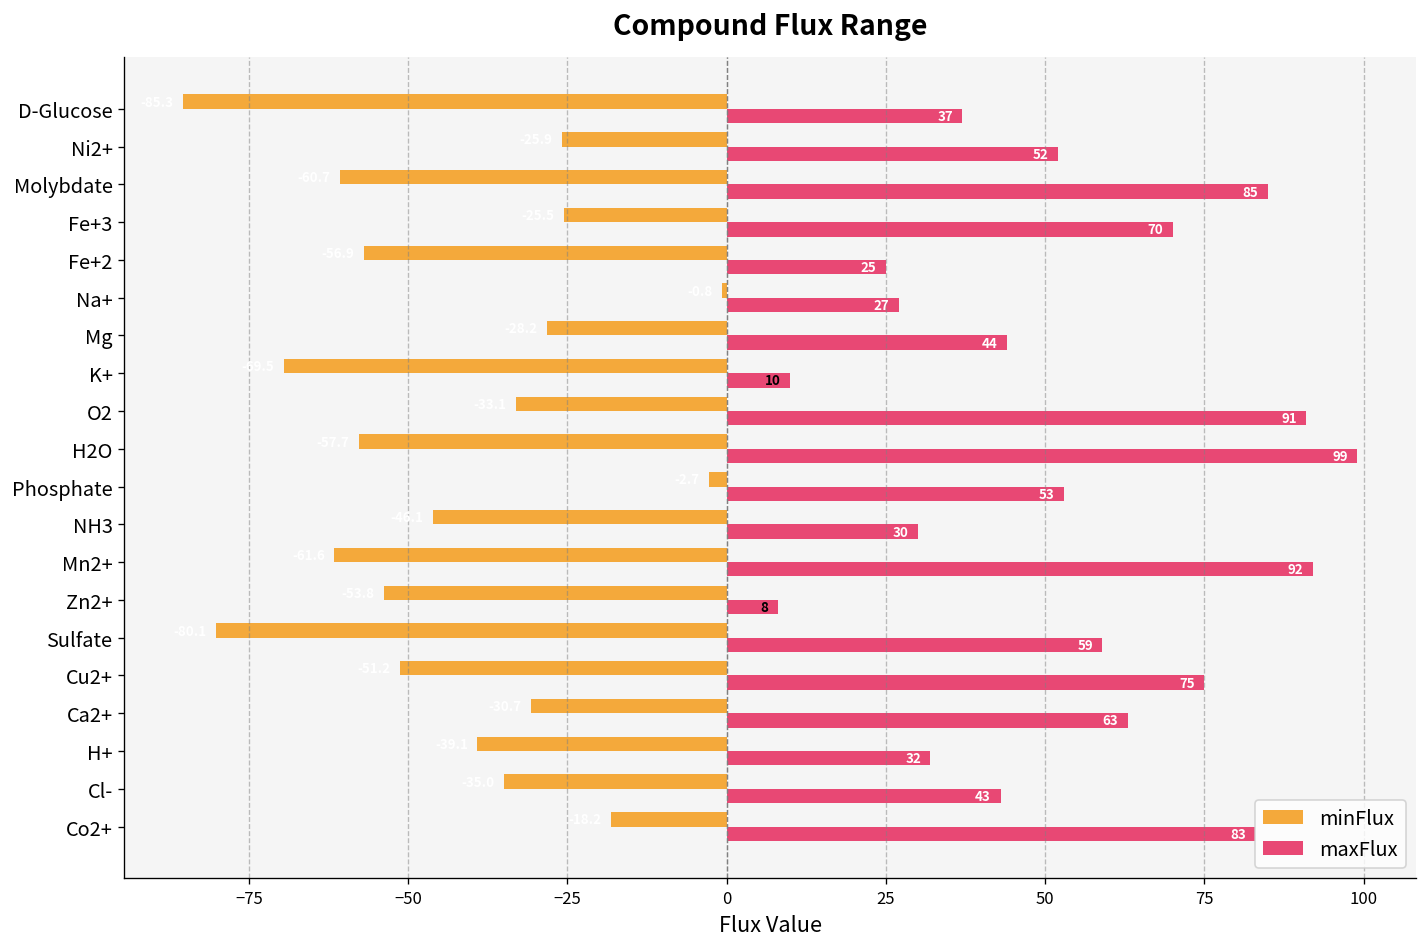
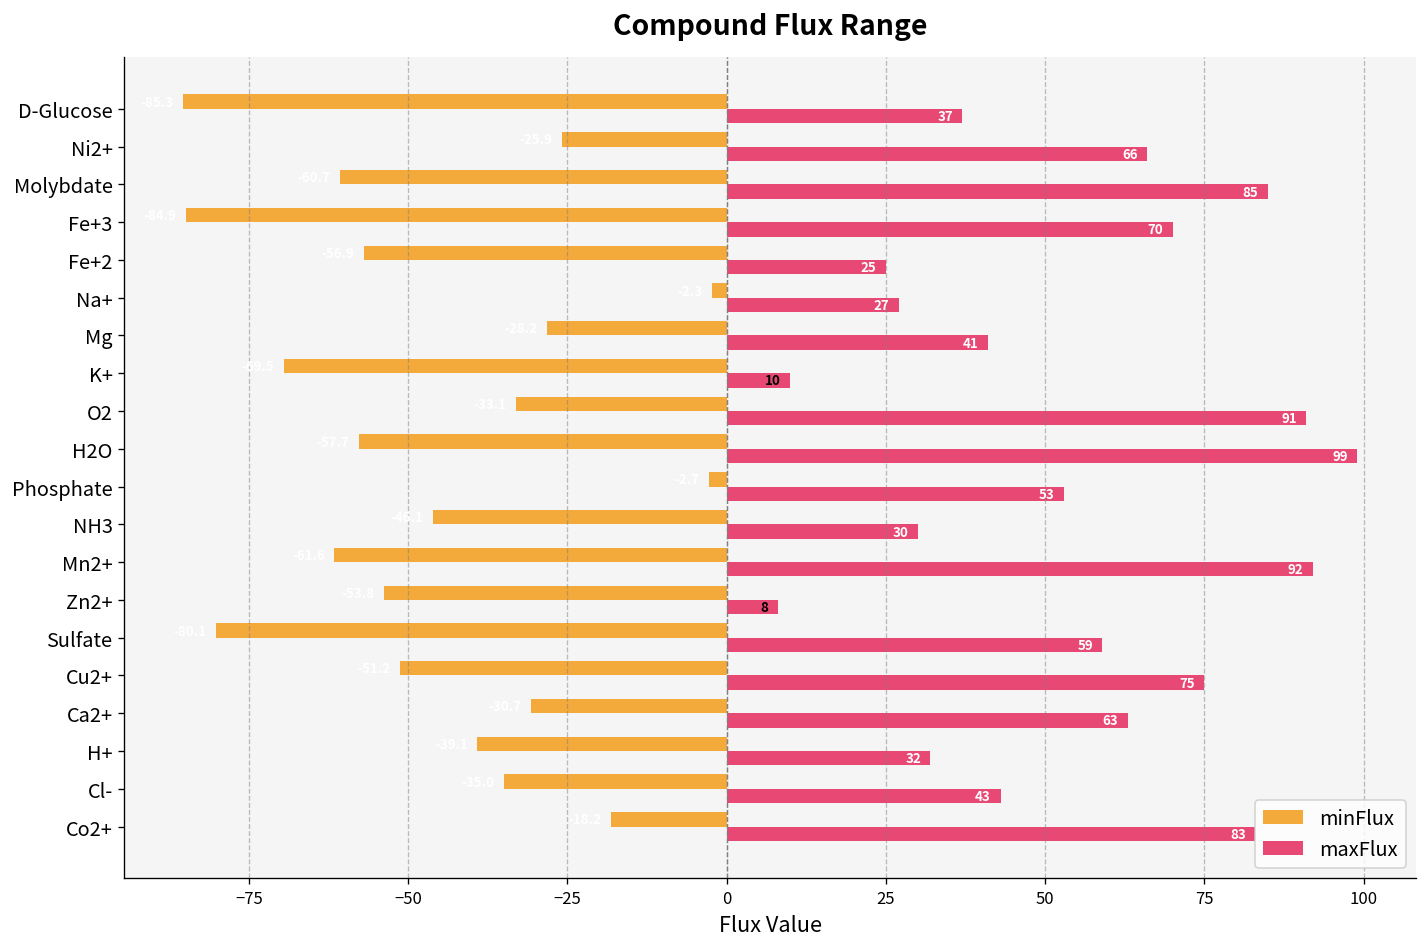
  {
    "minFlux": {
      "D-Glucose": -85,
      "Ni2+": -26,
      "Molybdate": -61,
-     "Fe+3": -25,
+     "Fe+3": -85,
      "Fe+2": -57,
-     "Na+": -1,
+     "Na+": -2,
      "Mg": -28,
      "K+": -69,
      "O2": -33,
      "H2O": -58,
      "Phosphate": -3,
      "NH3": -46,
      "Mn2+": -62,
      "Zn2+": -54,
      "Sulfate": -80,
      "Cu2+": -51,
      "Ca2+": -31,
      "H+": -39,
      "Cl-": -35,
      "Co2+": -18
    },
    "maxFlux": {
      "D-Glucose": 37,
-     "Ni2+": 52,
+     "Ni2+": 66,
      "Molybdate": 85,
      "Fe+3": 70,
      "Fe+2": 25,
      "Na+": 27,
-     "Mg": 44,
+     "Mg": 41,
      "K+": 10,
      "O2": 91,
      "H2O": 99,
      "Phosphate": 53,
      "NH3": 30,
      "Mn2+": 92,
      "Zn2+": 8,
      "Sulfate": 59,
      "Cu2+": 75,
      "Ca2+": 63,
      "H+": 32,
      "Cl-": 43,
      "Co2+": 83
    }
  }
